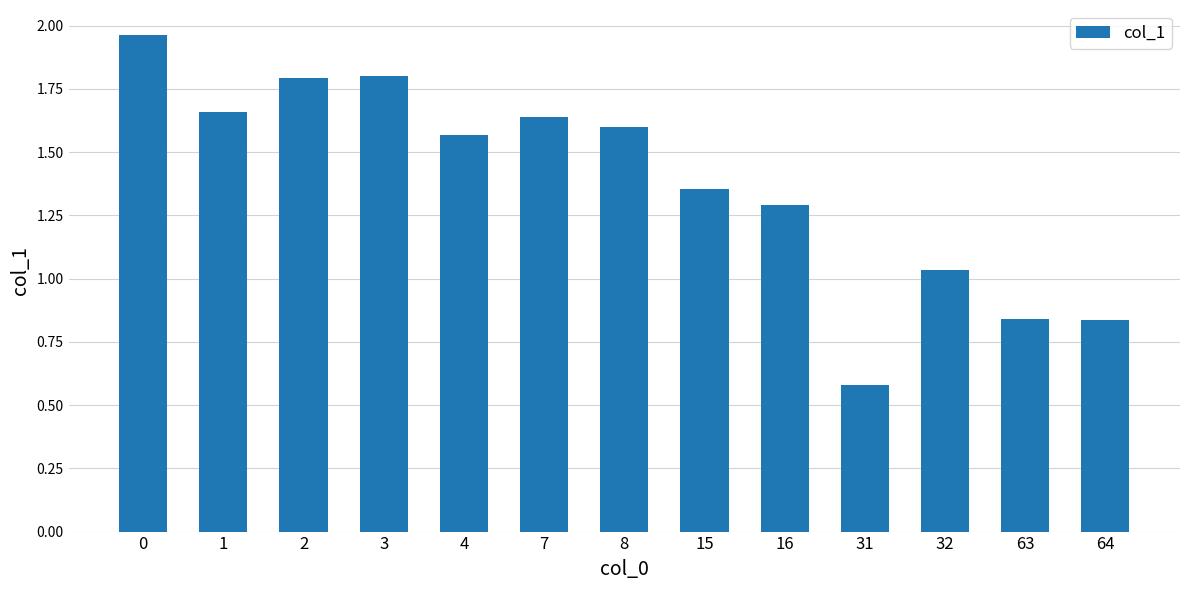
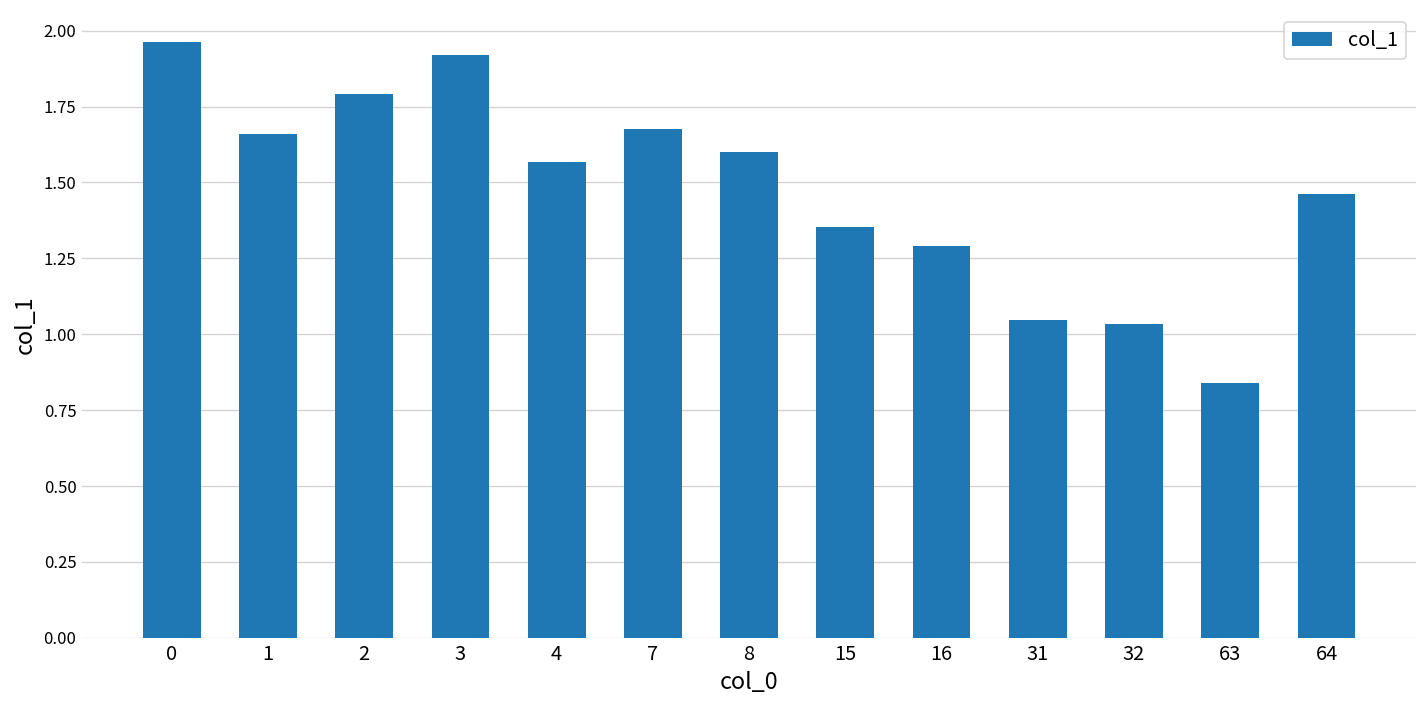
  {
    "0": 1.96,
    "1": 1.66,
    "2": 1.79,
-   "3": 1.80,
+   "3": 1.92,
    "4": 1.57,
-   "7": 1.64,
+   "7": 1.68,
    "8": 1.60,
    "15": 1.35,
    "16": 1.29,
-   "31": 0.58,
+   "31": 1.05,
    "32": 1.03,
    "63": 0.84,
-   "64": 0.84
+   "64": 1.46
  }
